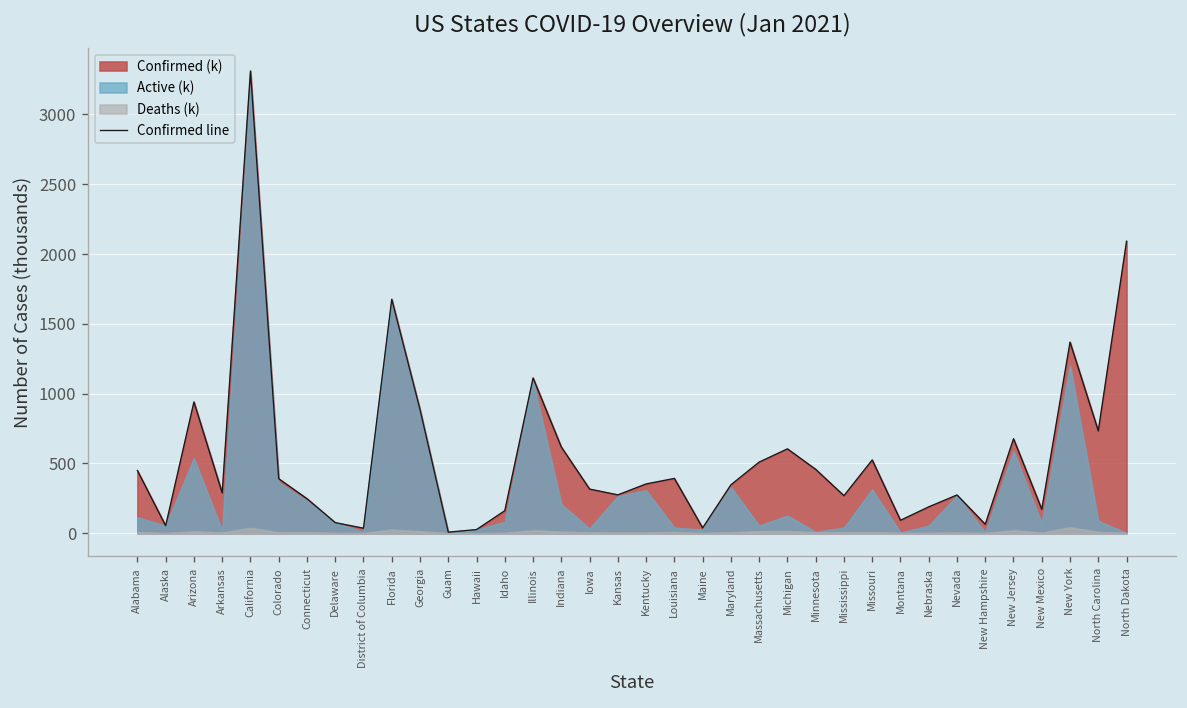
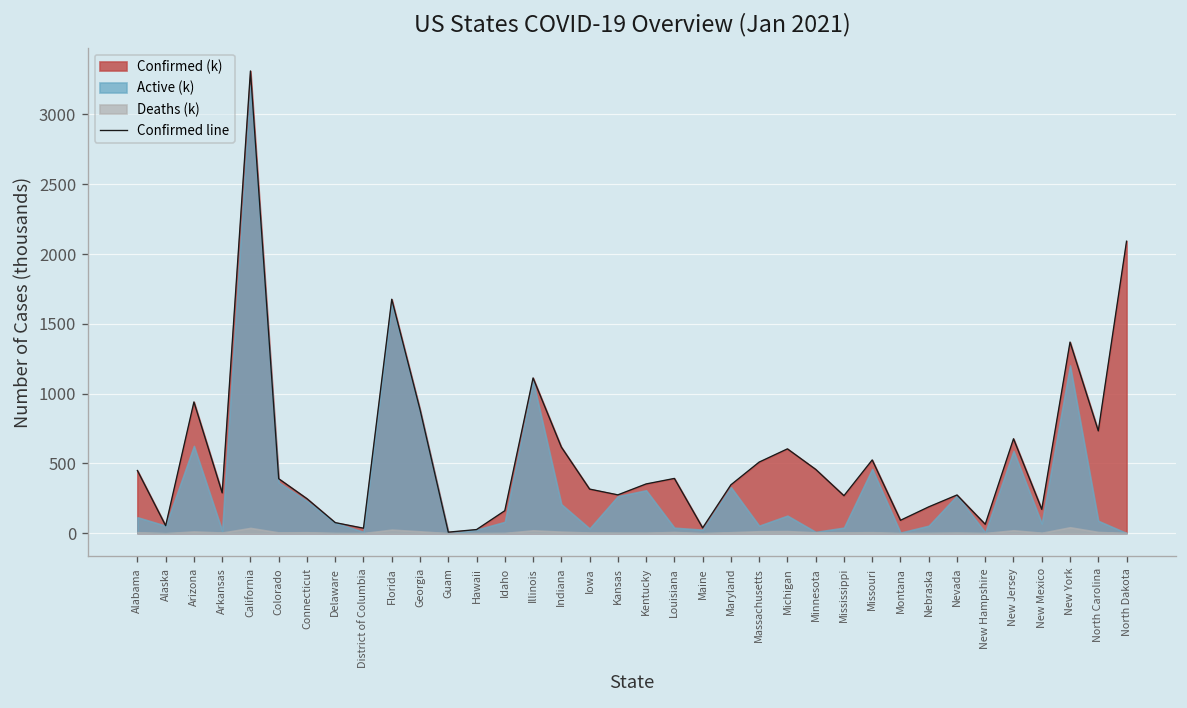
  {
    "Confirmed (k)": {
      "Alabama": 450,
      "Arizona": 940,
      "Arkansas": 290,
      "California": 3310,
      "Colorado": 390,
      "District of Columbia": 40,
      "Florida": 1680,
      "Idaho": 160,
      "Indiana": 620,
      "Iowa": 320,
      "Kentucky": 350,
      "Louisiana": 390,
      "Massachusetts": 510,
      "Michigan": 600,
      "Minnesota": 460,
      "Mississippi": 270,
      "Missouri": 520,
      "Montana": 90,
      "Nebraska": 190,
      "New Hampshire": 60,
      "New Jersey": 680,
      "New Mexico": 170,
      "New York": 1370,
      "North Carolina": 730,
      "North Dakota": 2090
    },
    "Active (k)": {
      "Alabama": 110,
-     "Arizona": 540,
+     "Arizona": 630,
      "California": 3210,
      "Colorado": 360,
      "Florida": 1650,
      "Idaho": 80,
      "Indiana": 210,
      "Iowa": 30,
      "Kentucky": 310,
      "Louisiana": 40,
      "Massachusetts": 50,
      "Michigan": 130,
      "Mississippi": 40,
-     "Missouri": 310,
+     "Missouri": 460,
      "Nebraska": 50,
      "New Jersey": 590,
      "New Mexico": 70,
      "New York": 1200,
      "North Carolina": 90
    },
    "Deaths (k)": {
      "California": 40,
      "Florida": 30,
      "New York": 40
    }
  }
